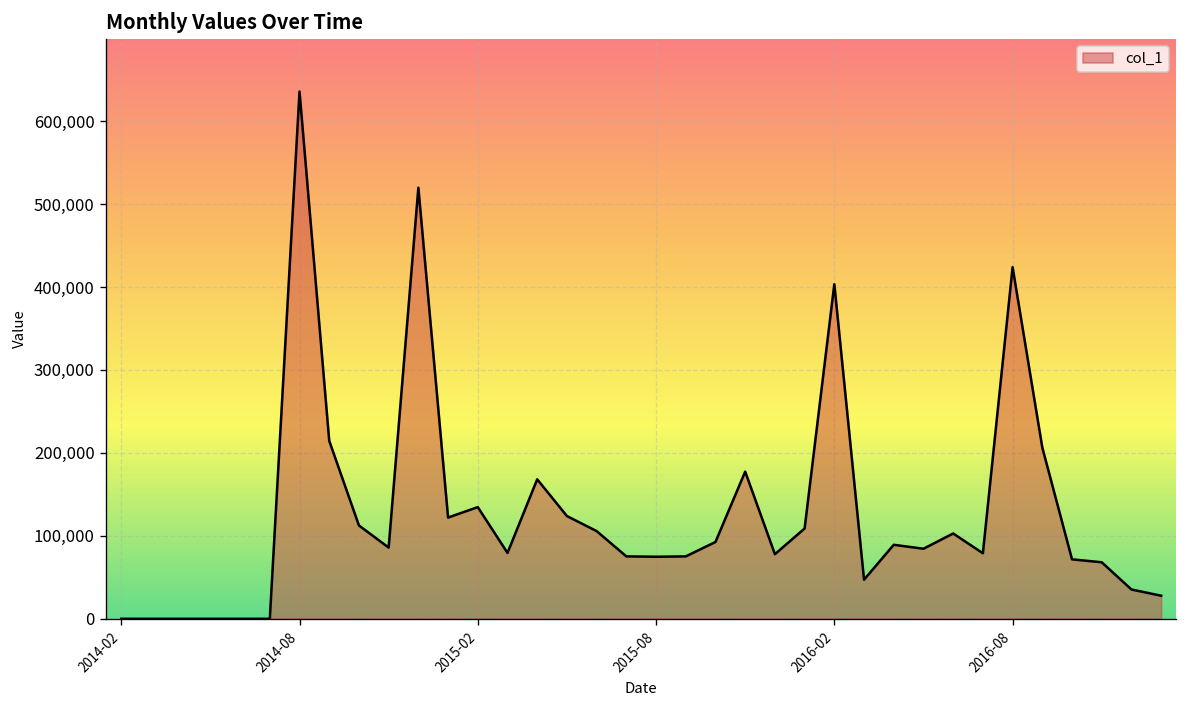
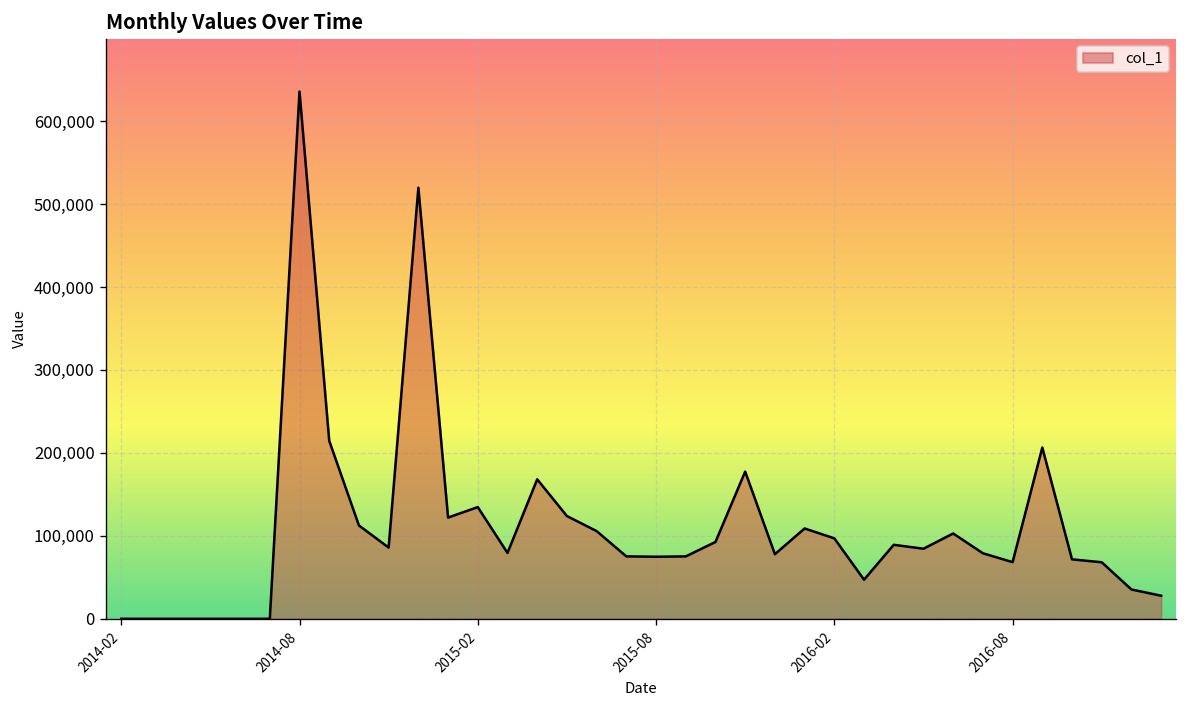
  {
    "2014-02": "0",
    "2014-08": "640,000",
    "2015-02": "130,000",
    "2015-08": "70,000",
-   "2016-02": "400,000",
-   "2016-08": "420,000"
+   "2016-02": "100,000",
+   "2016-08": "70,000"
  }
